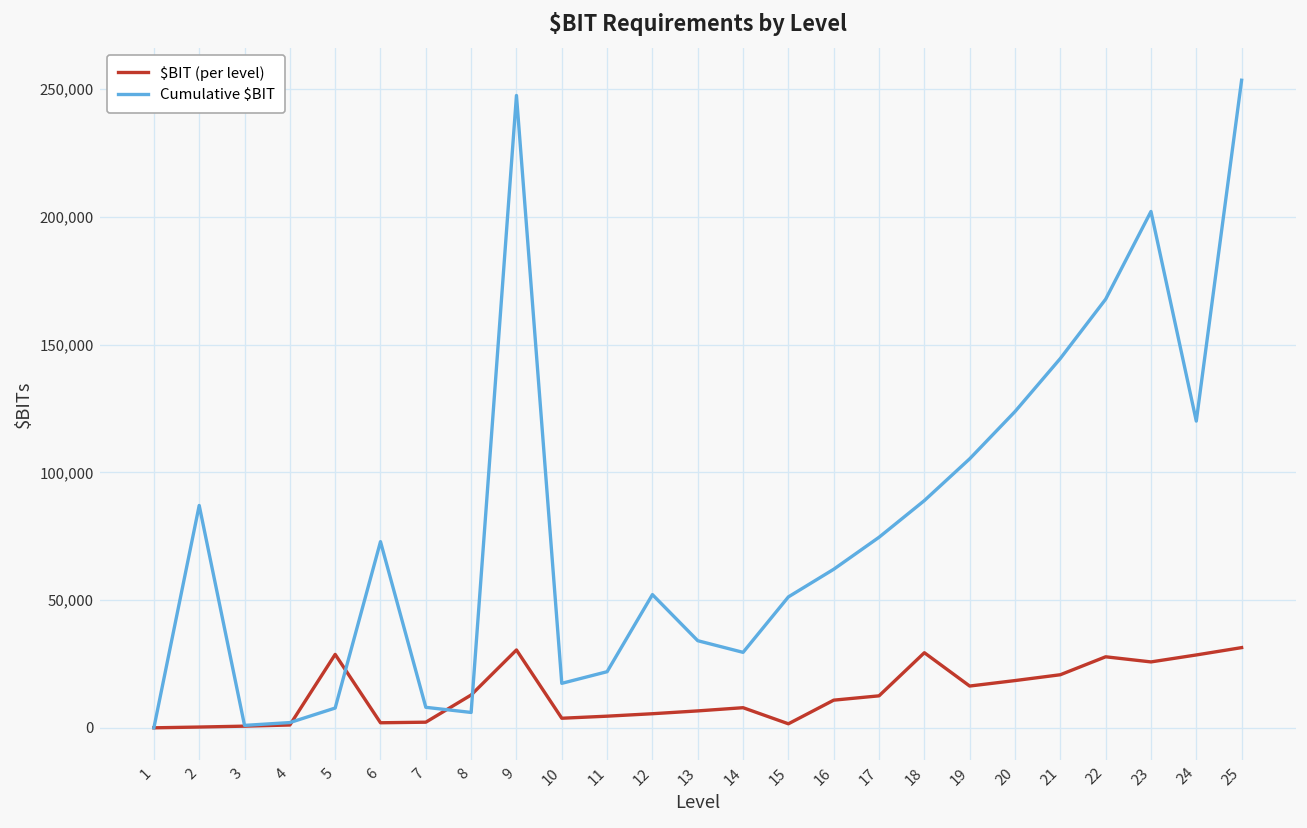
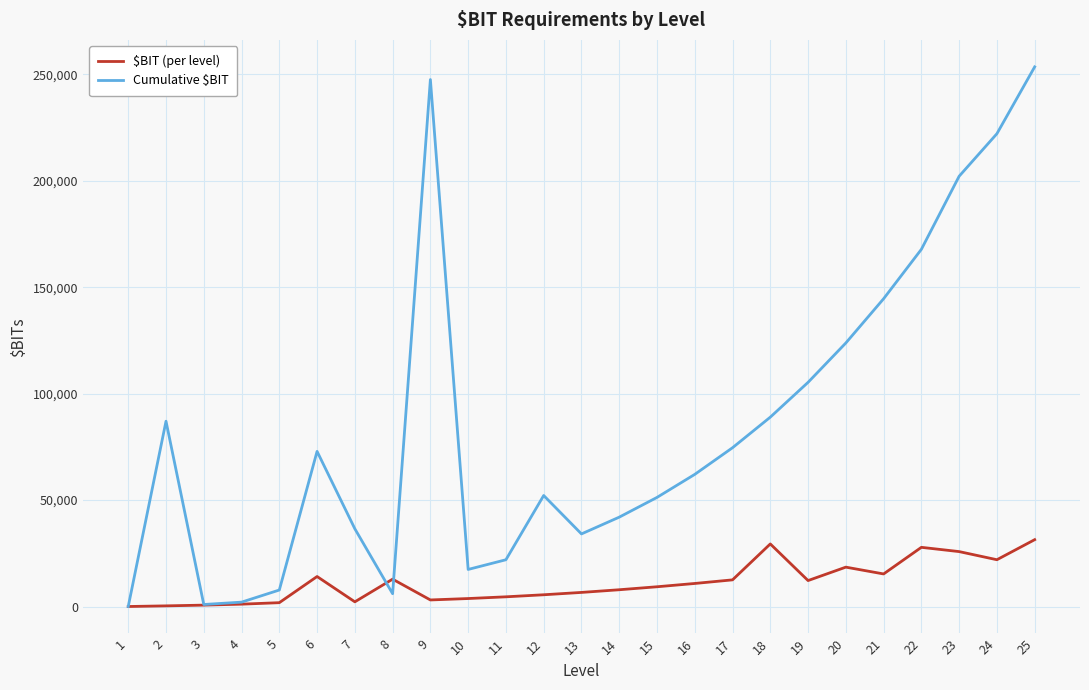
  {
    "$BIT (per level)": {
      "2": "0",
-     "5": "29,000",
-     "6": "2,000",
+     "5": "2,000",
+     "6": "14,000",
      "7": "2,000",
      "8": "13,000",
-     "9": "30,000",
+     "9": "3,000",
      "10": "4,000",
      "11": "5,000",
      "12": "6,000",
      "13": "7,000",
      "14": "8,000",
-     "15": "2,000",
+     "15": "9,000",
      "16": "11,000",
      "17": "13,000",
      "18": "29,000",
-     "19": "16,000",
+     "19": "12,000",
      "20": "18,000",
-     "21": "21,000",
+     "21": "15,000",
      "22": "28,000",
      "23": "26,000",
-     "24": "29,000",
+     "24": "22,000",
      "25": "31,000"
    },
    "Cumulative $BIT": {
      "2": "87,000",
      "5": "8,000",
      "6": "73,000",
-     "7": "8,000",
+     "7": "37,000",
      "8": "6,000",
      "9": "248,000",
      "10": "17,000",
      "11": "22,000",
      "12": "52,000",
      "13": "34,000",
-     "14": "30,000",
+     "14": "42,000",
      "15": "51,000",
      "16": "62,000",
      "17": "75,000",
      "18": "89,000",
      "19": "105,000",
      "20": "124,000",
      "21": "145,000",
      "22": "168,000",
      "23": "202,000",
-     "24": "120,000",
+     "24": "222,000",
      "25": "254,000"
    }
  }
